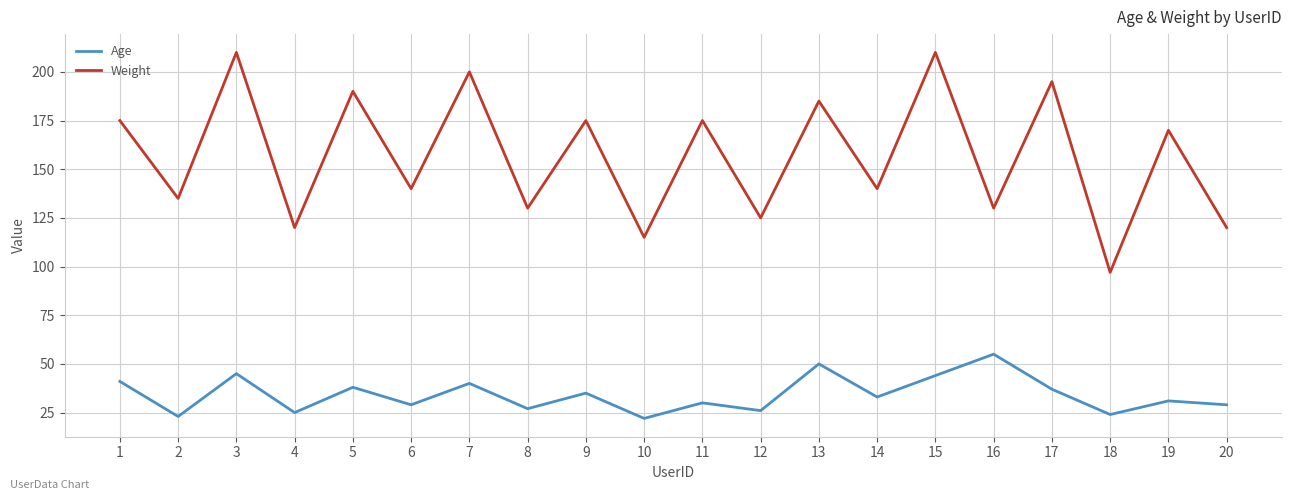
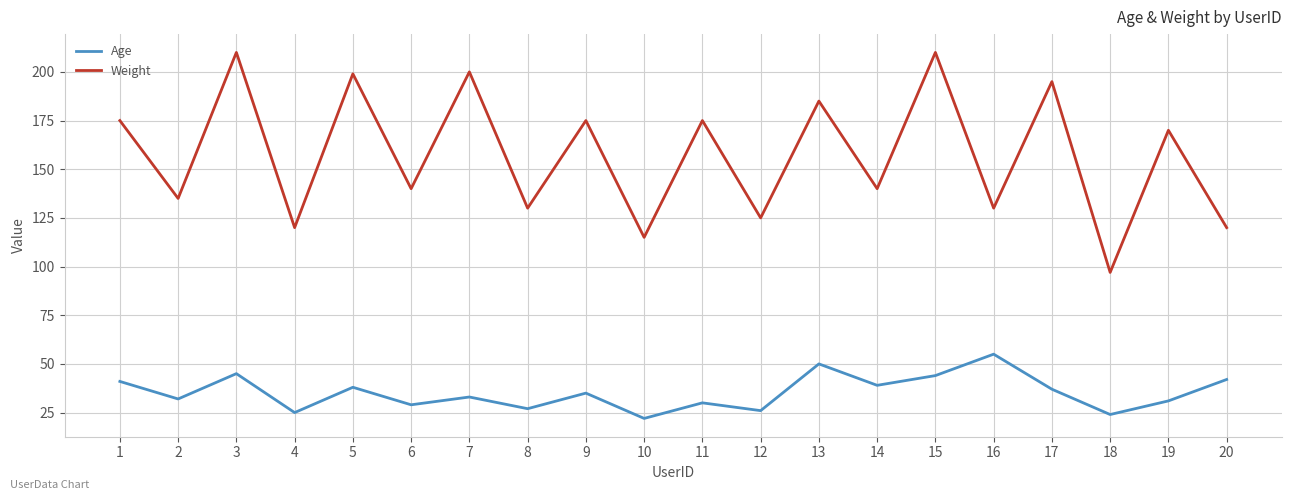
  {
    "Age": {
      "1": 41,
-     "2": 23,
+     "2": 32,
      "3": 45,
      "4": 25,
      "5": 38,
      "6": 29,
-     "7": 40,
+     "7": 33,
      "8": 27,
      "9": 35,
      "10": 22,
      "11": 30,
      "12": 26,
      "13": 50,
-     "14": 33,
+     "14": 39,
      "15": 44,
      "16": 55,
      "17": 37,
      "18": 24,
      "19": 31,
-     "20": 29
+     "20": 42
    },
    "Weight": {
      "1": 175,
      "2": 135,
      "3": 210,
      "4": 120,
-     "5": 190,
+     "5": 199,
      "6": 140,
      "7": 200,
      "8": 130,
      "9": 175,
      "10": 115,
      "11": 175,
      "12": 125,
      "13": 185,
      "14": 140,
      "15": 210,
      "16": 130,
      "17": 195,
      "18": 97,
      "19": 170,
      "20": 120
    }
  }
